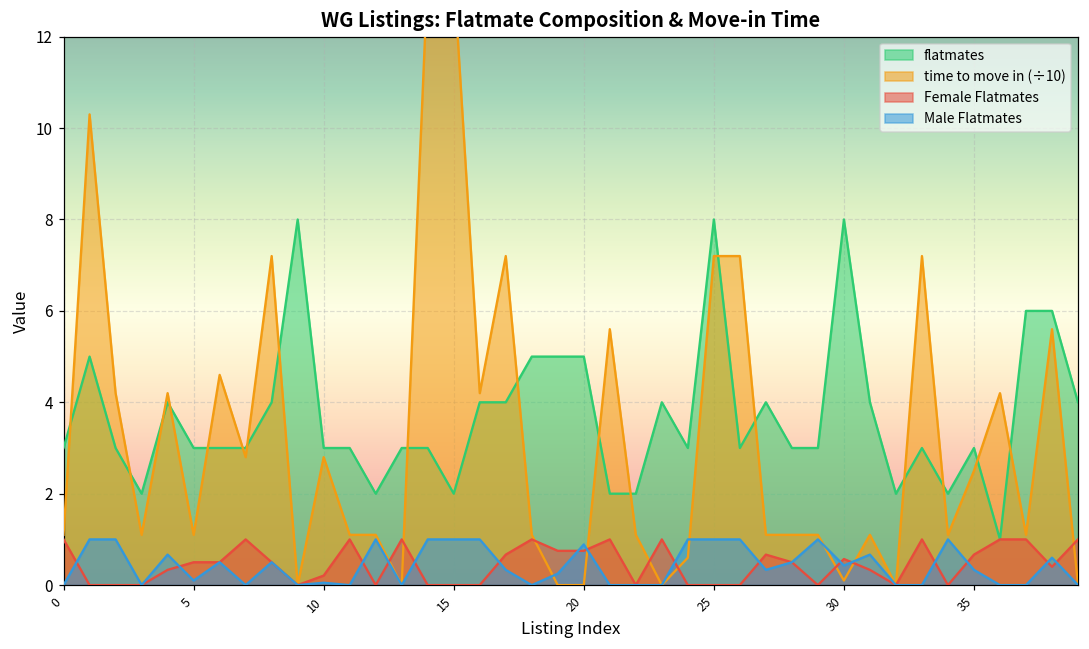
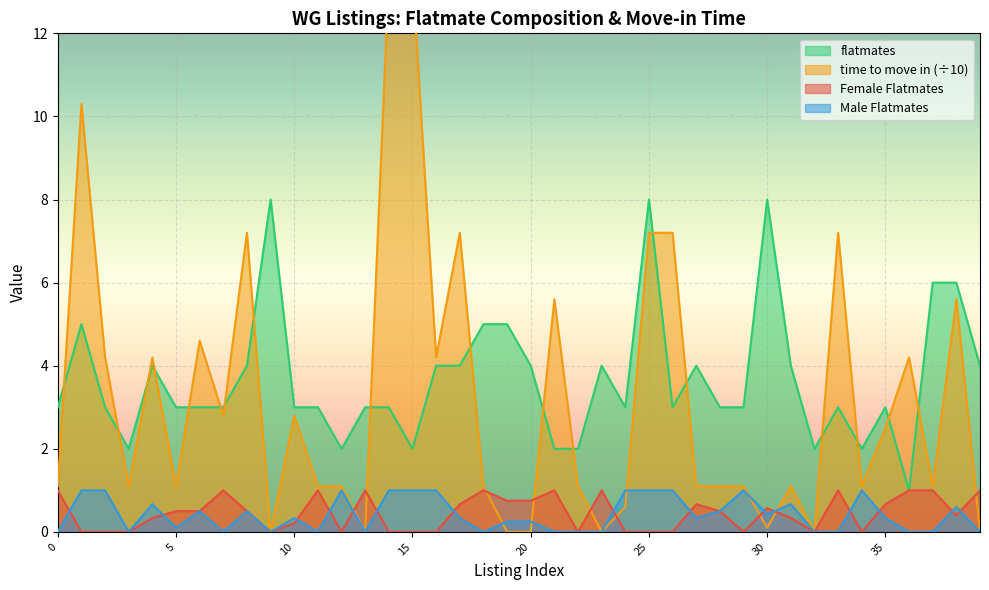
  {
    "flatmates": {
      "0": 3,
      "5": 3,
      "10": 3,
      "15": 2,
-     "20": 5,
+     "20": 4,
      "25": 8,
      "30": 8,
      "35": 3
    },
    "time to move in (÷10)": {
      "0": 1.1,
      "5": 1.1,
      "10": 2.8,
      "20": 0.0,
      "25": 7.2,
      "30": 0.1,
      "35": 2.5
    },
    "Female Flatmates": {
      "0": 1.0,
      "5": 0.5,
      "10": 0.2,
      "15": 0.0,
      "20": 0.8,
      "25": 0.0,
      "30": 0.6,
      "35": 0.7
    },
    "Male Flatmates": {
      "0": 0.0,
      "5": 0.1,
-     "10": 0.1,
+     "10": 0.3,
      "15": 1.0,
-     "20": 0.9,
+     "20": 0.3,
      "25": 1.0,
      "30": 0.4,
      "35": 0.3
    }
  }
